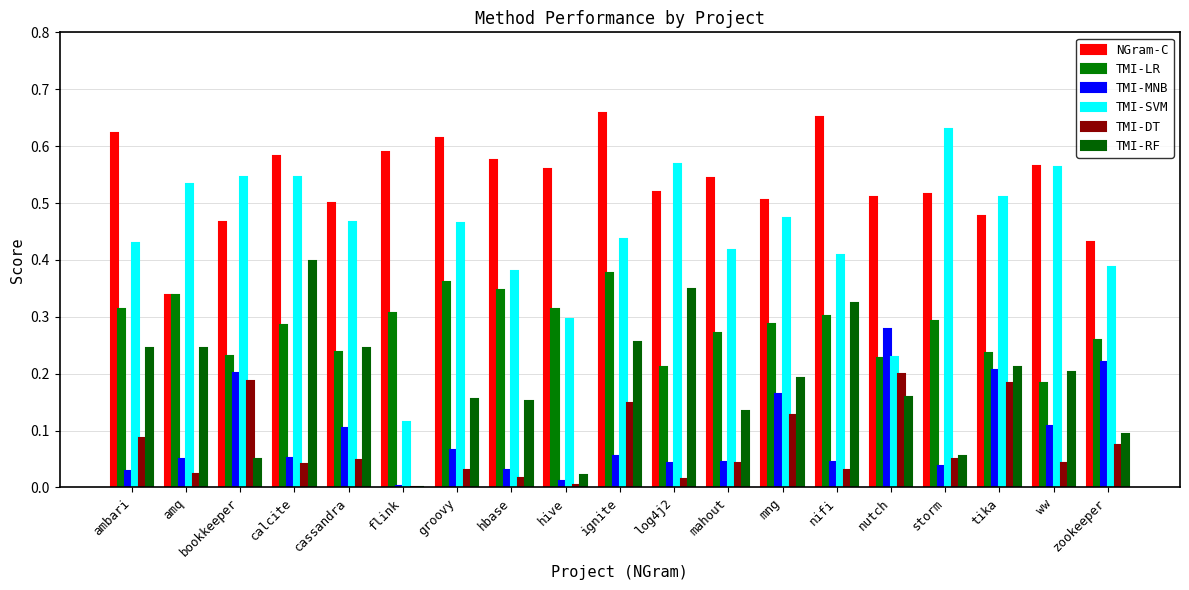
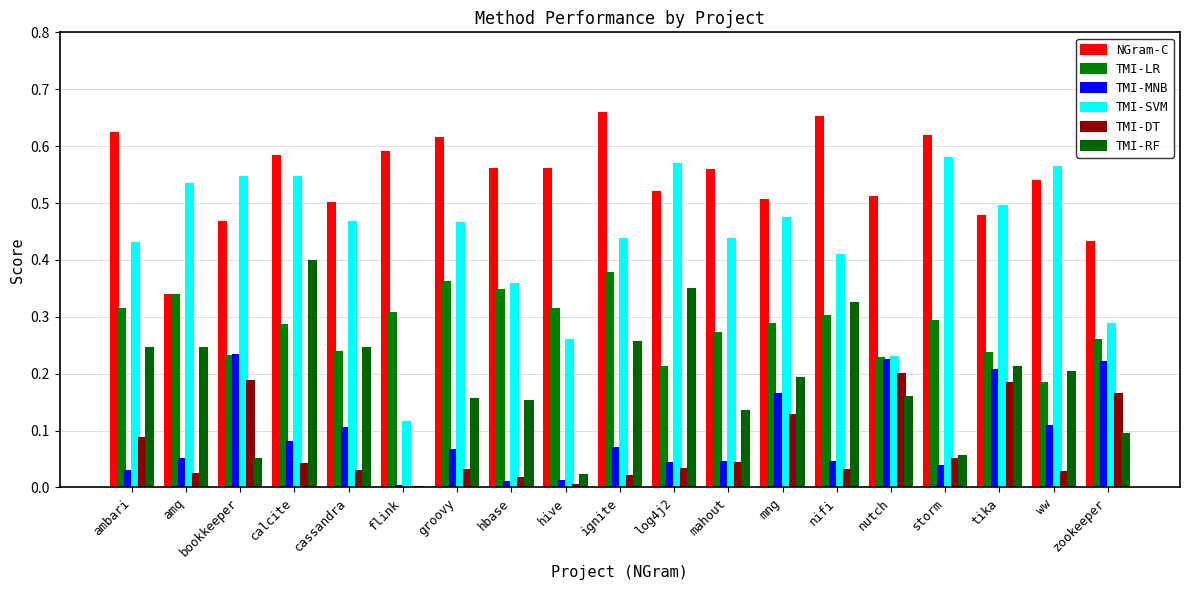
  {
    "NGram-C": {
      "ambari": 0.62,
      "amq": 0.34,
      "bookkeeper": 0.47,
      "calcite": 0.58,
      "cassandra": 0.50,
      "flink": 0.59,
      "groovy": 0.61,
-     "hbase": 0.58,
+     "hbase": 0.56,
      "hive": 0.56,
      "ignite": 0.66,
      "log4j2": 0.52,
-     "mahout": 0.54,
+     "mahout": 0.56,
      "mng": 0.51,
      "nifi": 0.65,
      "nutch": 0.51,
-     "storm": 0.52,
+     "storm": 0.62,
      "tika": 0.48,
-     "ww": 0.56,
+     "ww": 0.54,
      "zookeeper": 0.43
    },
    "TMI-MNB": {
      "ambari": 0.03,
      "amq": 0.05,
-     "bookkeeper": 0.20,
-     "calcite": 0.05,
+     "bookkeeper": 0.23,
+     "calcite": 0.08,
      "cassandra": 0.10,
      "groovy": 0.07,
-     "hbase": 0.03,
+     "hbase": 0.01,
      "hive": 0.01,
-     "ignite": 0.05,
+     "ignite": 0.07,
      "log4j2": 0.04,
      "mahout": 0.05,
      "mng": 0.16,
      "nifi": 0.05,
-     "nutch": 0.28,
+     "nutch": 0.22,
      "storm": 0.04,
      "tika": 0.21,
      "ww": 0.11,
      "zookeeper": 0.22
    },
    "TMI-SVM": {
      "ambari": 0.43,
      "amq": 0.53,
      "bookkeeper": 0.55,
      "calcite": 0.55,
      "cassandra": 0.47,
      "flink": 0.12,
      "groovy": 0.47,
-     "hbase": 0.38,
-     "hive": 0.30,
+     "hbase": 0.36,
+     "hive": 0.26,
      "ignite": 0.44,
      "log4j2": 0.57,
-     "mahout": 0.42,
+     "mahout": 0.44,
      "mng": 0.47,
      "nifi": 0.41,
      "nutch": 0.23,
-     "storm": 0.63,
-     "tika": 0.51,
+     "storm": 0.58,
+     "tika": 0.49,
      "ww": 0.56,
-     "zookeeper": 0.39
+     "zookeeper": 0.29
    },
    "TMI-DT": {
      "ambari": 0.09,
      "amq": 0.02,
      "bookkeeper": 0.19,
      "calcite": 0.04,
-     "cassandra": 0.05,
+     "cassandra": 0.03,
      "flink": 0.00,
      "groovy": 0.03,
      "hbase": 0.02,
      "hive": 0.00,
-     "ignite": 0.15,
-     "log4j2": 0.02,
+     "ignite": 0.02,
+     "log4j2": 0.03,
      "mahout": 0.04,
      "mng": 0.13,
      "nifi": 0.03,
      "nutch": 0.20,
      "storm": 0.05,
      "tika": 0.18,
-     "ww": 0.04,
-     "zookeeper": 0.08
+     "ww": 0.03,
+     "zookeeper": 0.17
    }
  }
